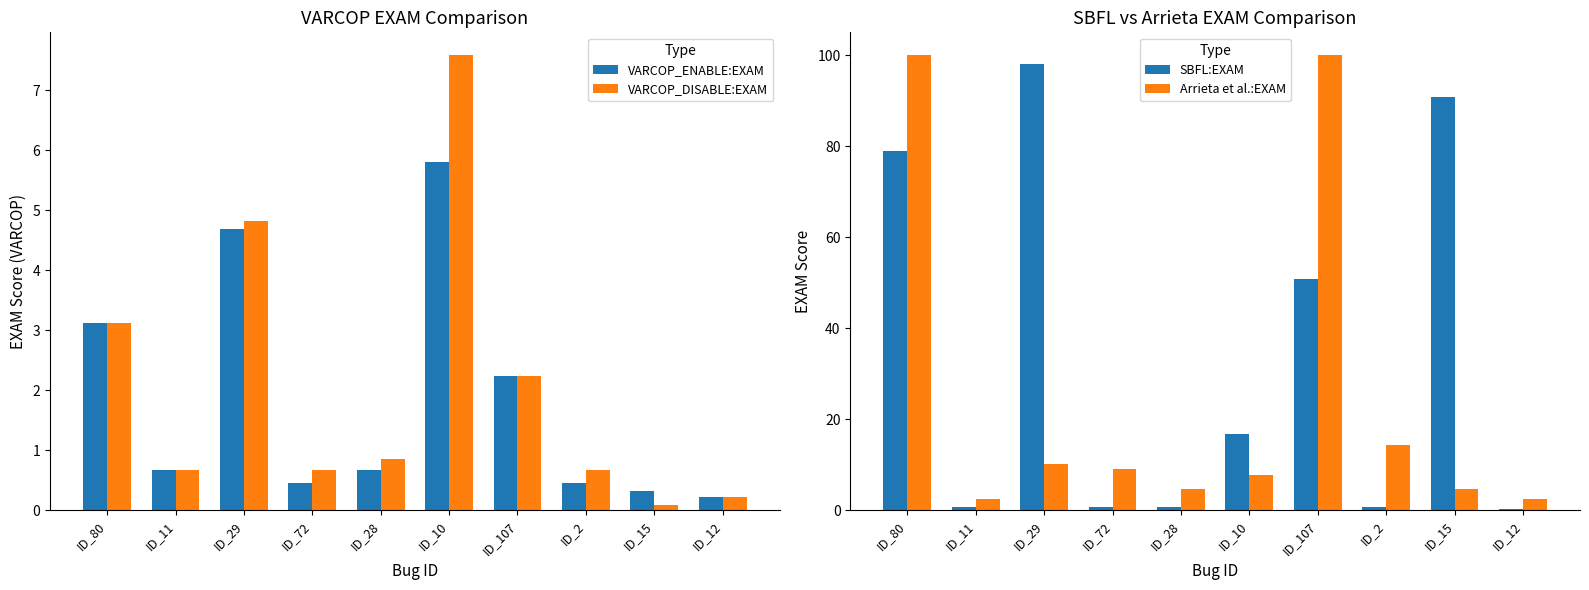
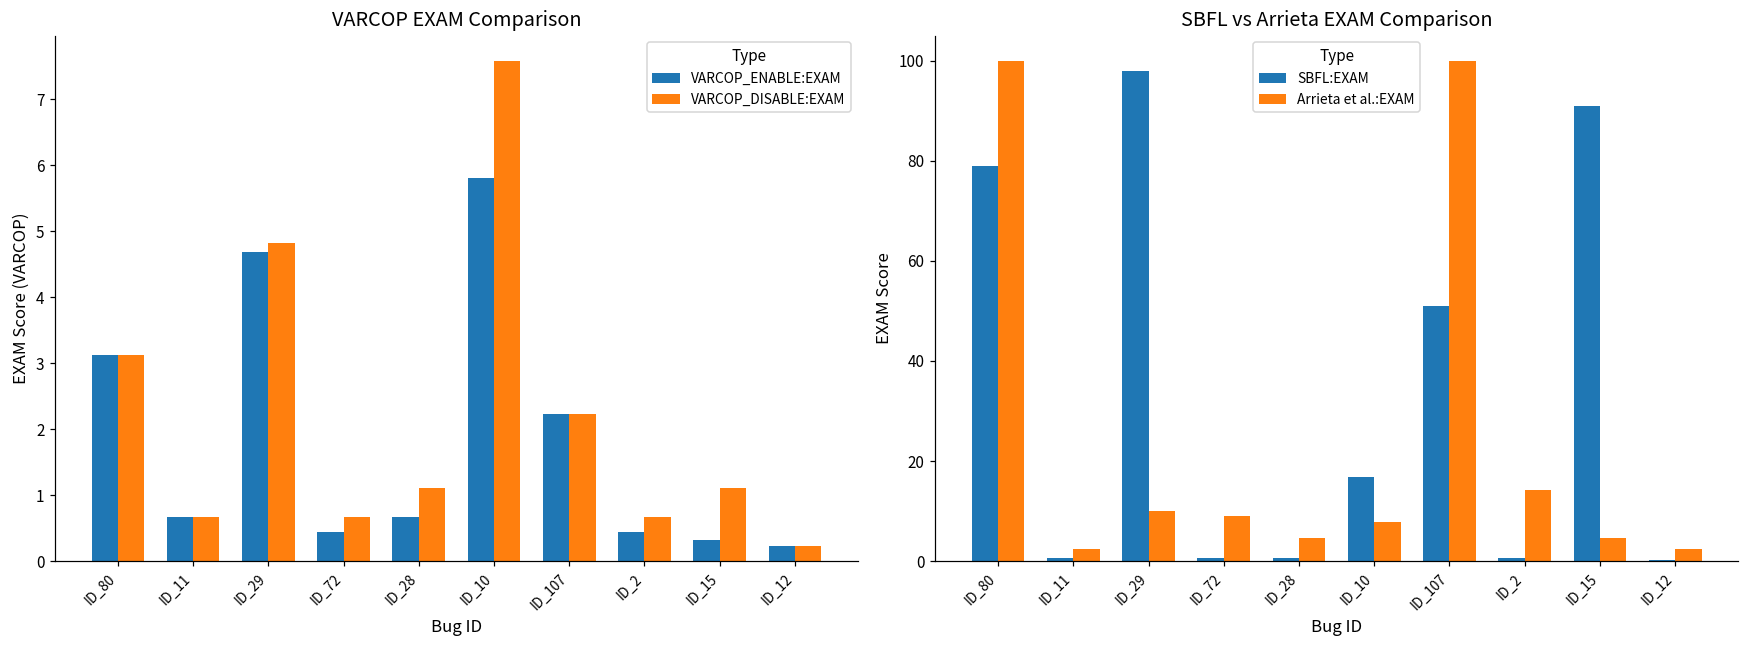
  {
    "VARCOP EXAM Comparison": {
      "VARCOP_ENABLE:EXAM": {
        "ID_80": 3.1,
        "ID_11": 0.7,
        "ID_29": 4.7,
        "ID_72": 0.4,
        "ID_28": 0.7,
        "ID_10": 5.8,
        "ID_107": 2.2,
        "ID_2": 0.4,
        "ID_15": 0.3,
        "ID_12": 0.2
      },
      "VARCOP_DISABLE:EXAM": {
        "ID_80": 3.1,
        "ID_11": 0.7,
        "ID_29": 4.8,
        "ID_72": 0.7,
-       "ID_28": 0.8,
+       "ID_28": 1.1,
        "ID_10": 7.6,
        "ID_107": 2.2,
        "ID_2": 0.7,
-       "ID_15": 0.1,
+       "ID_15": 1.1,
        "ID_12": 0.2
      }
    },
    "SBFL vs Arrieta EXAM Comparison": {
      "SBFL:EXAM": {
        "ID_80": 79,
        "ID_11": 1,
        "ID_29": 98,
        "ID_72": 1,
        "ID_28": 1,
        "ID_10": 17,
        "ID_107": 51,
        "ID_2": 1,
        "ID_15": 91
      },
      "Arrieta et al.:EXAM": {
        "ID_80": 100,
        "ID_11": 2,
        "ID_29": 10,
        "ID_72": 9,
        "ID_28": 5,
        "ID_10": 8,
        "ID_107": 100,
        "ID_2": 14,
        "ID_15": 5,
        "ID_12": 2
      }
    }
  }
